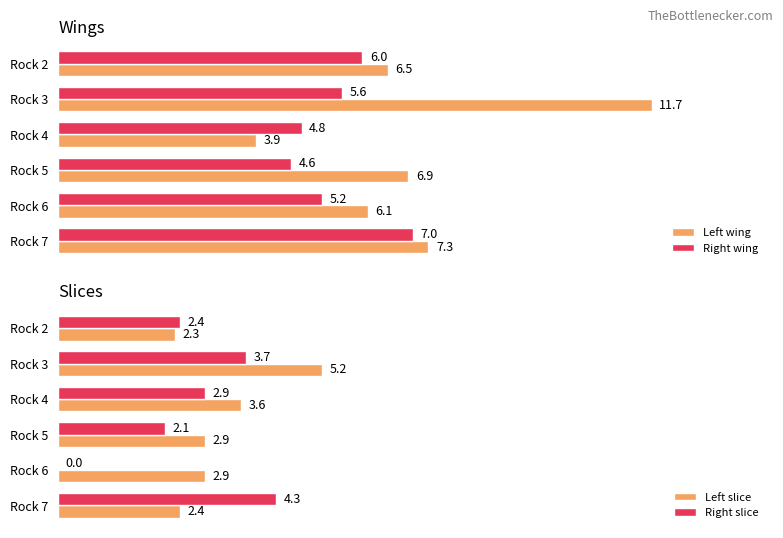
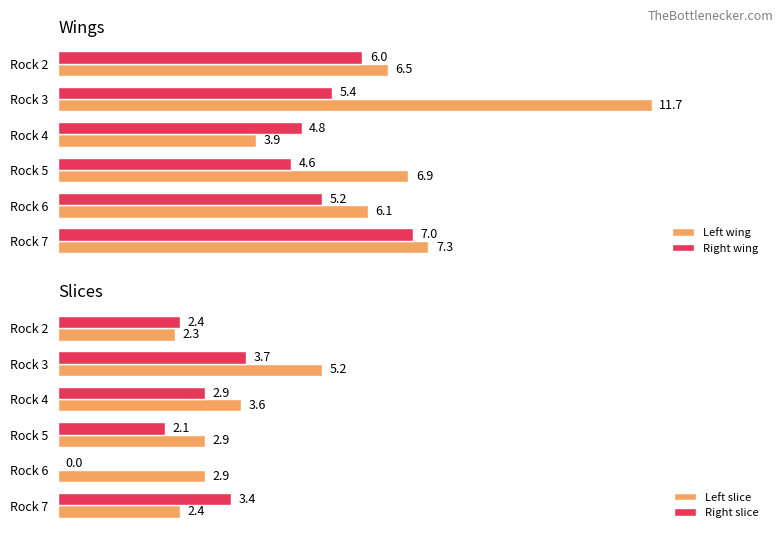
  {
    "Wings": {
      "Left wing": {
        "Rock 2": 6.5,
        "Rock 3": 11.7,
        "Rock 4": 3.9,
        "Rock 5": 6.9,
        "Rock 6": 6.1,
        "Rock 7": 7.3
      },
      "Right wing": {
        "Rock 2": 6.0,
-       "Rock 3": 5.6,
+       "Rock 3": 5.4,
        "Rock 4": 4.8,
        "Rock 5": 4.6,
        "Rock 6": 5.2,
        "Rock 7": 7.0
      }
    },
    "Slices": {
      "Left slice": {
        "Rock 2": 2.3,
        "Rock 3": 5.2,
        "Rock 4": 3.6,
        "Rock 5": 2.9,
        "Rock 6": 2.9,
        "Rock 7": 2.4
      },
      "Right slice": {
        "Rock 2": 2.4,
        "Rock 3": 3.7,
        "Rock 4": 2.9,
        "Rock 5": 2.1,
        "Rock 6": 0.0,
-       "Rock 7": 4.3
+       "Rock 7": 3.4
      }
    }
  }
